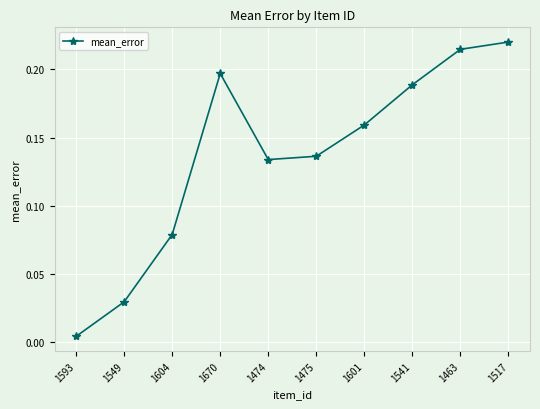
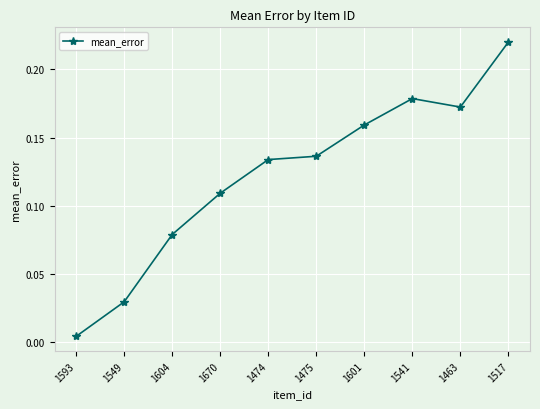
  {
    "1593": 0.004,
    "1549": 0.029,
    "1604": 0.079,
-   "1670": 0.197,
+   "1670": 0.109,
    "1474": 0.134,
    "1475": 0.136,
    "1601": 0.159,
-   "1541": 0.189,
-   "1463": 0.215,
+   "1541": 0.179,
+   "1463": 0.172,
    "1517": 0.220
  }
